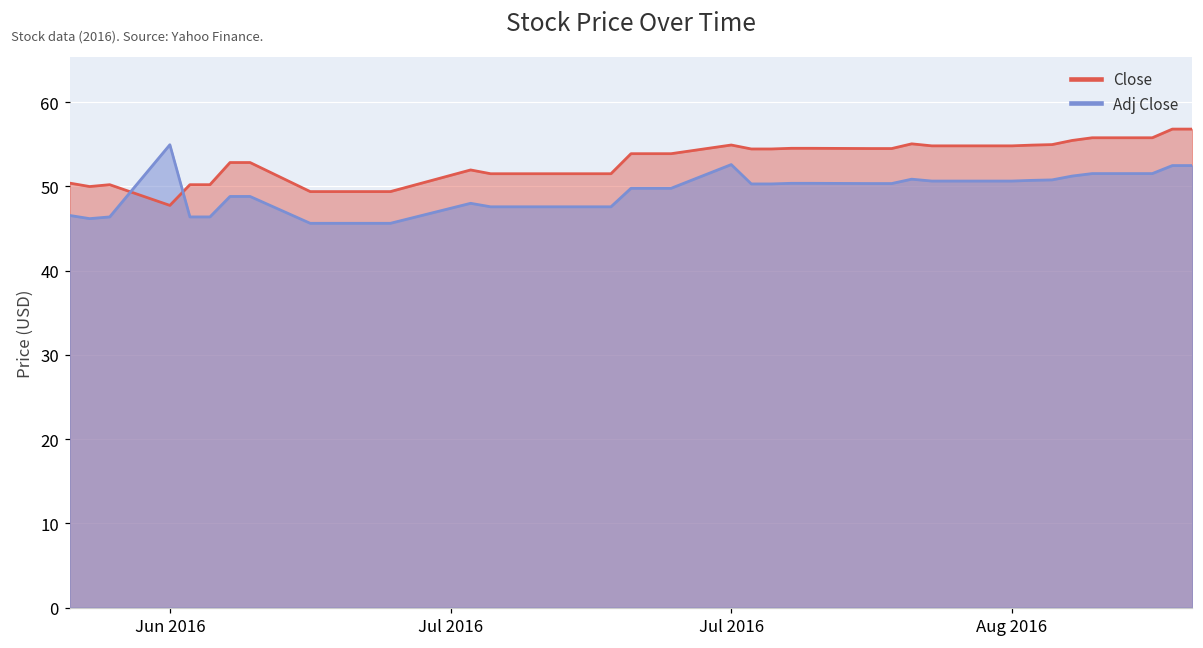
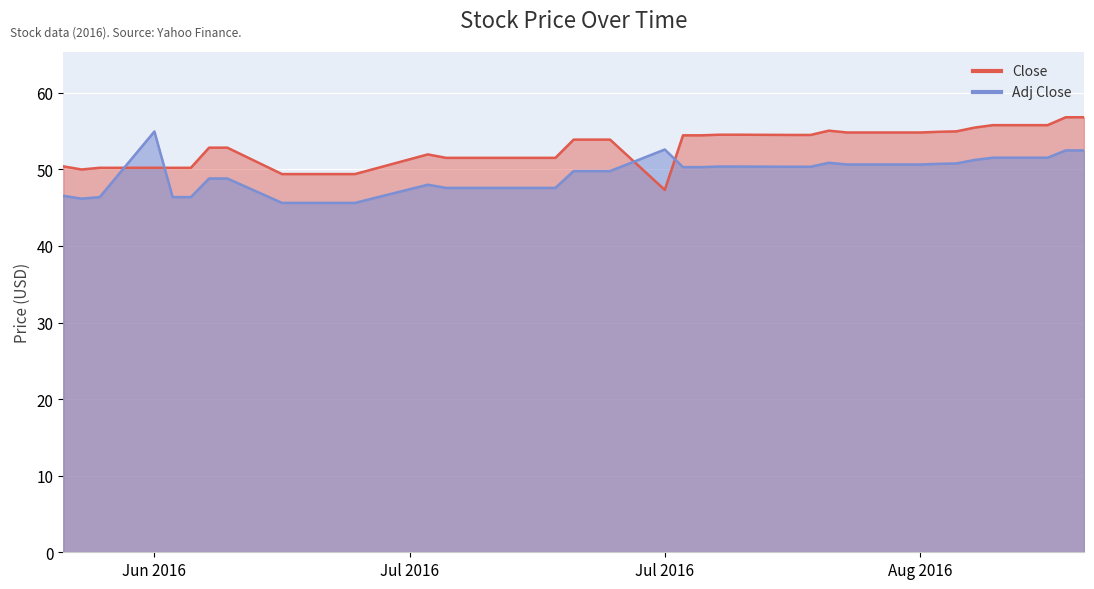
  {
    "Close": {
-     "Jun 2016": 48,
-     "Jul 2016": 55,
+     "Jun 2016": 50,
+     "Jul 2016": 47,
      "Aug 2016": 55
    },
    "Adj Close": {
      "Jun 2016": 55,
      "Jul 2016": 53,
      "Aug 2016": 51
    }
  }
